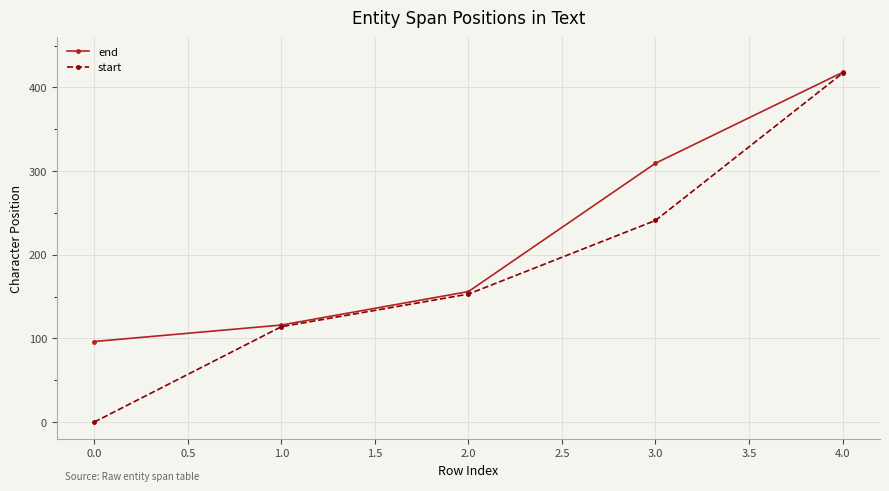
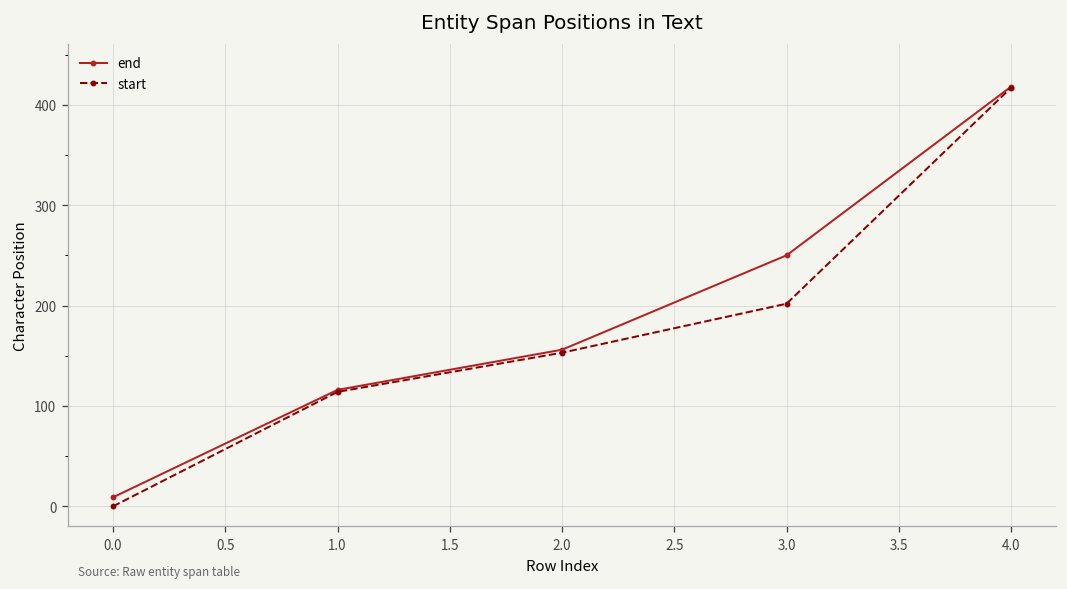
  {
    "end": {
-     "0.0": 100,
+     "0.0": 10,
      "2.0": 160,
-     "3.0": 310
+     "3.0": 250
    },
    "start": {
      "0.0": 0,
      "2.0": 150,
-     "3.0": 240
+     "3.0": 200
    }
  }
